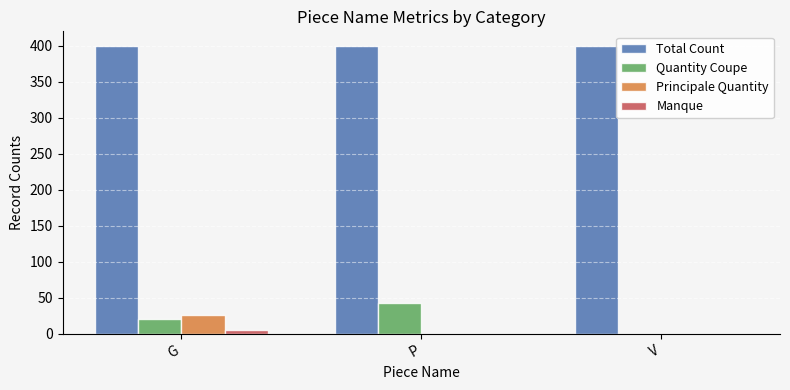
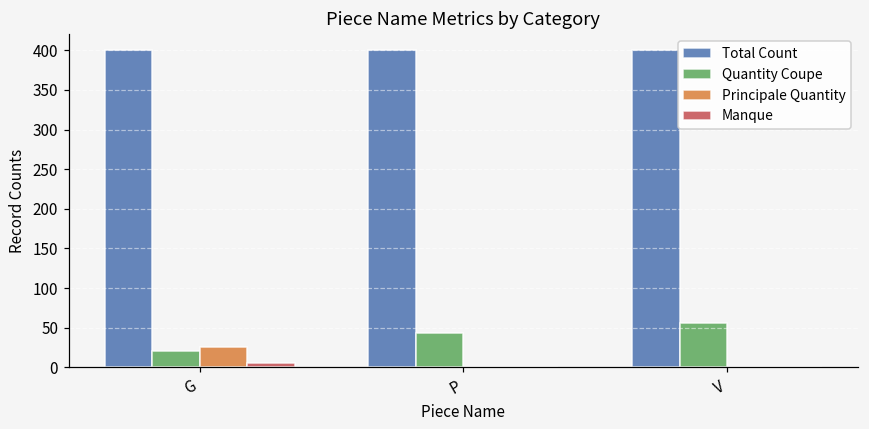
  {
    "Total Count": {
      "G": 400,
      "P": 400,
      "V": 400
    },
    "Quantity Coupe": {
      "G": 20,
      "P": 40,
-     "V": 0
+     "V": 60
    }
  }
